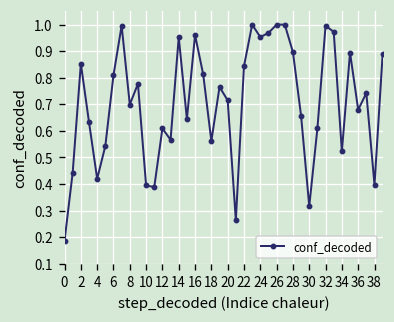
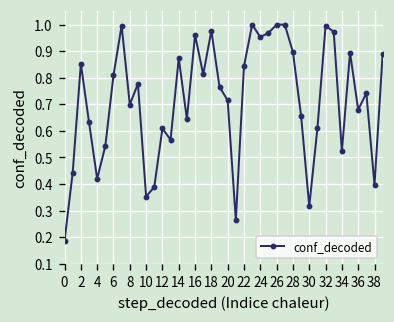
  {
    "0": 0.19,
    "2": 0.85,
    "4": 0.42,
    "6": 0.81,
    "8": 0.70,
-   "10": 0.39,
+   "10": 0.35,
    "12": 0.61,
-   "14": 0.95,
+   "14": 0.87,
    "16": 0.96,
-   "18": 0.56,
+   "18": 0.98,
    "20": 0.71,
    "22": 0.84,
    "24": 0.95,
    "26": 1.00,
    "28": 0.90,
    "30": 0.32,
    "32": 1.00,
    "34": 0.52,
    "36": 0.68,
    "38": 0.40
  }
